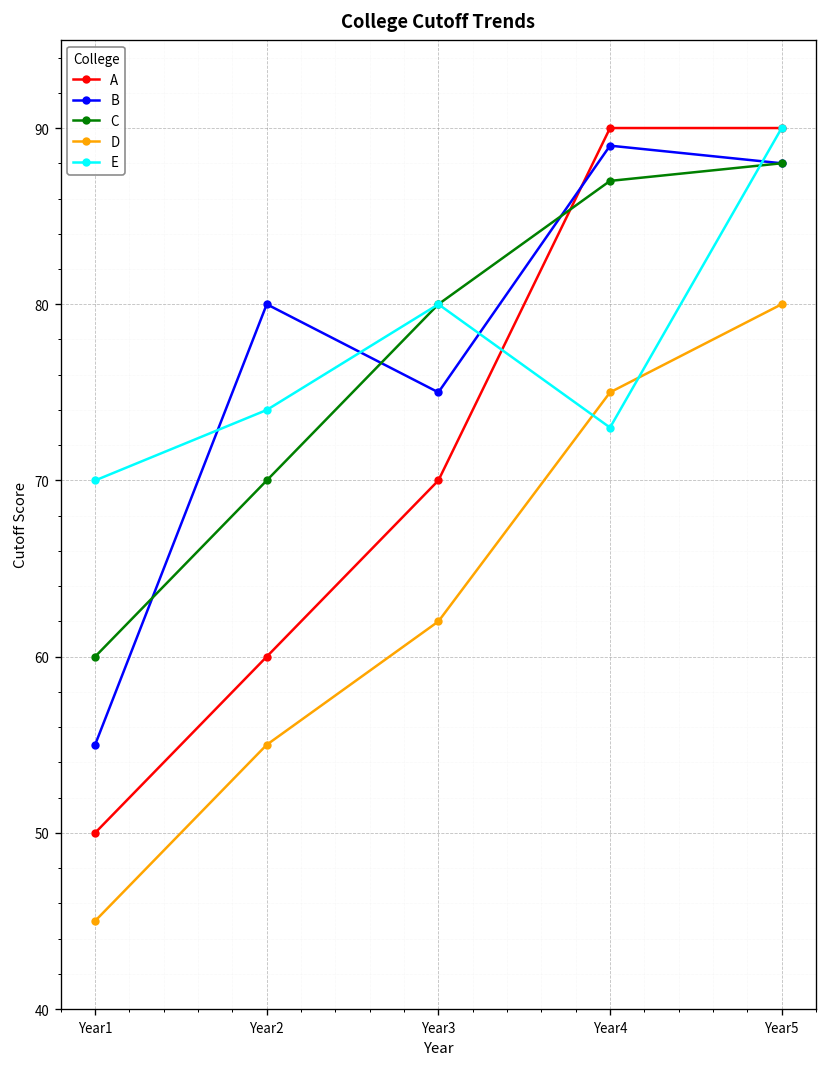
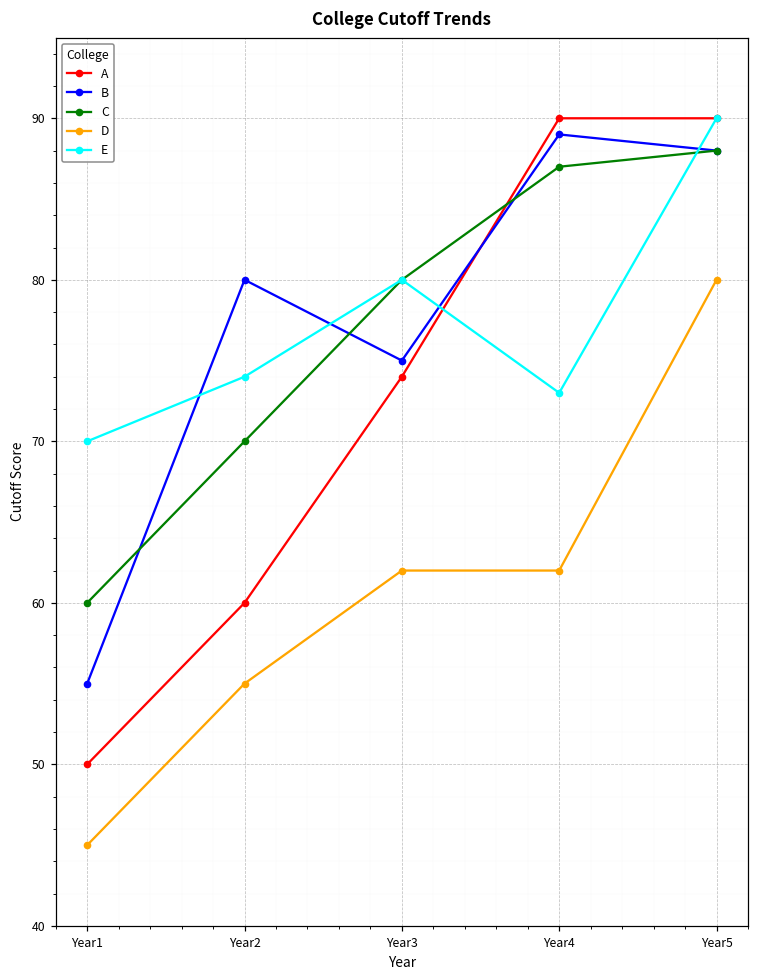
  {
    "A": {
      "Year1": 50,
      "Year2": 60,
-     "Year3": 70,
+     "Year3": 74,
      "Year4": 90
    },
    "B": {
      "Year1": 55,
      "Year2": 80,
      "Year3": 75,
      "Year4": 89
    },
    "C": {
      "Year1": 60,
      "Year2": 70,
      "Year4": 87
    },
    "D": {
      "Year1": 45,
      "Year2": 55,
      "Year3": 62,
-     "Year4": 75,
+     "Year4": 62,
      "Year5": 80
    },
    "E": {
      "Year1": 70,
      "Year2": 74,
      "Year4": 73
    }
  }
